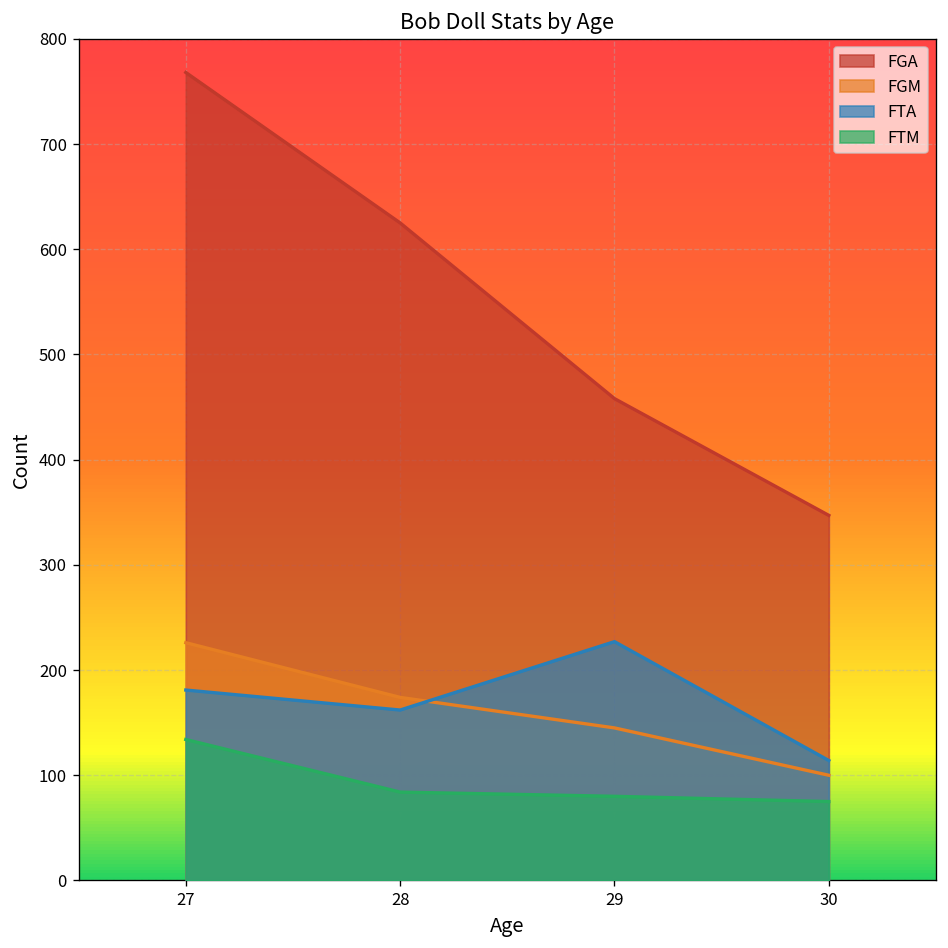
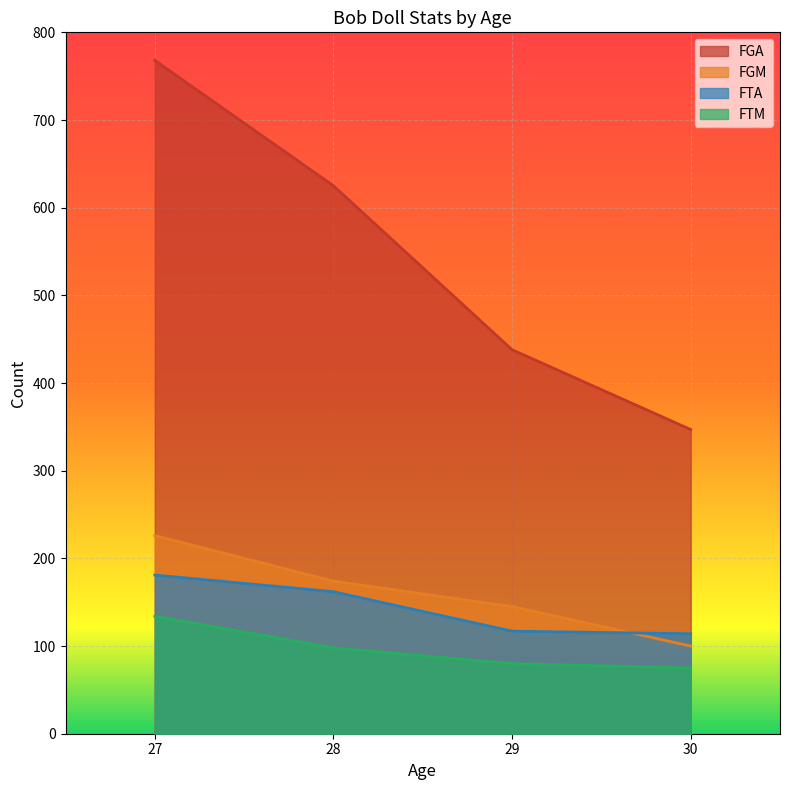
  {
    "FGA": {
      "27": 770,
      "28": 630,
-     "29": 460,
+     "29": 440,
      "30": 350
    },
    "FGM": {
      "27": 230,
      "28": 170,
      "29": 150,
      "30": 100
    },
    "FTA": {
      "27": 180,
      "28": 160,
-     "29": 230,
+     "29": 120,
      "30": 110
    },
    "FTM": {
      "27": 130,
-     "28": 80,
+     "28": 100,
      "29": 80,
      "30": 80
    }
  }
